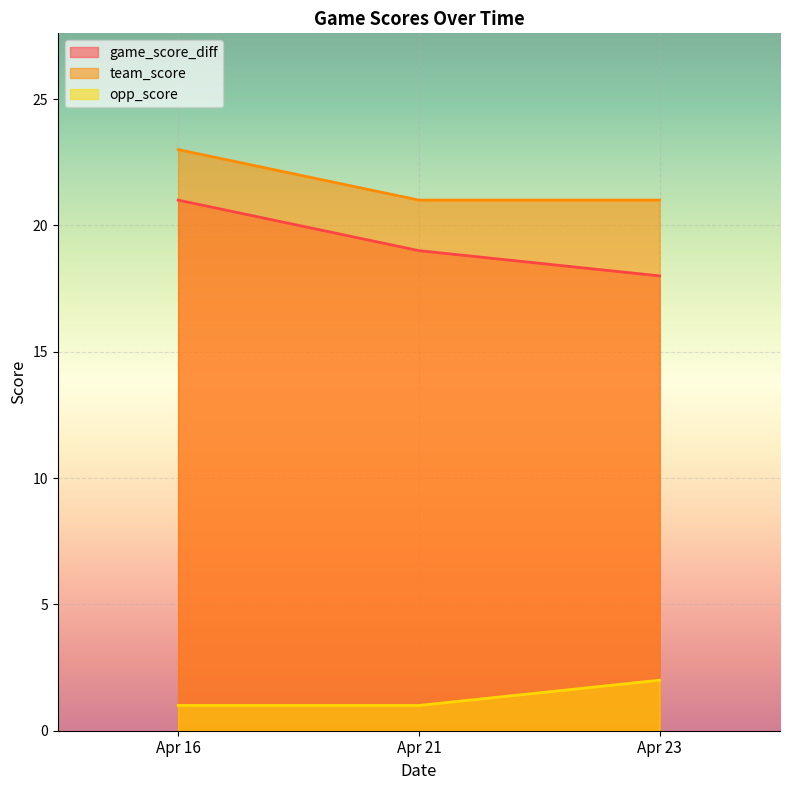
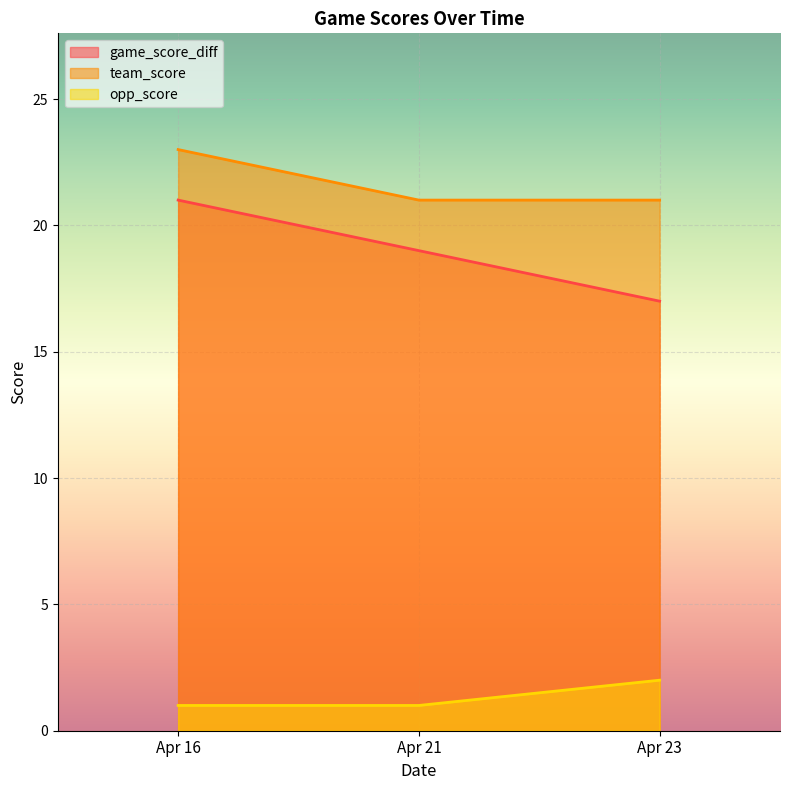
  {
    "game_score_diff": {
      "Apr 16": 21,
      "Apr 21": 19,
-     "Apr 23": 18
+     "Apr 23": 17
    },
    "team_score": {
      "Apr 16": 23,
      "Apr 21": 21,
      "Apr 23": 21
    },
    "opp_score": {
      "Apr 16": 1,
      "Apr 21": 1,
      "Apr 23": 2
    }
  }
